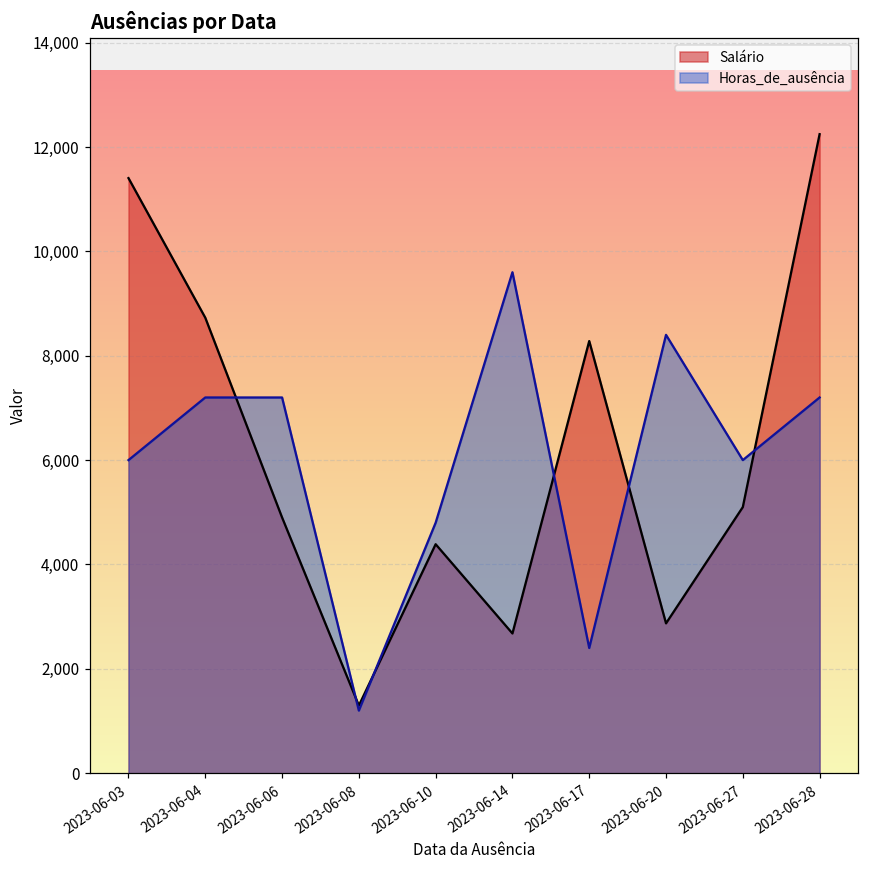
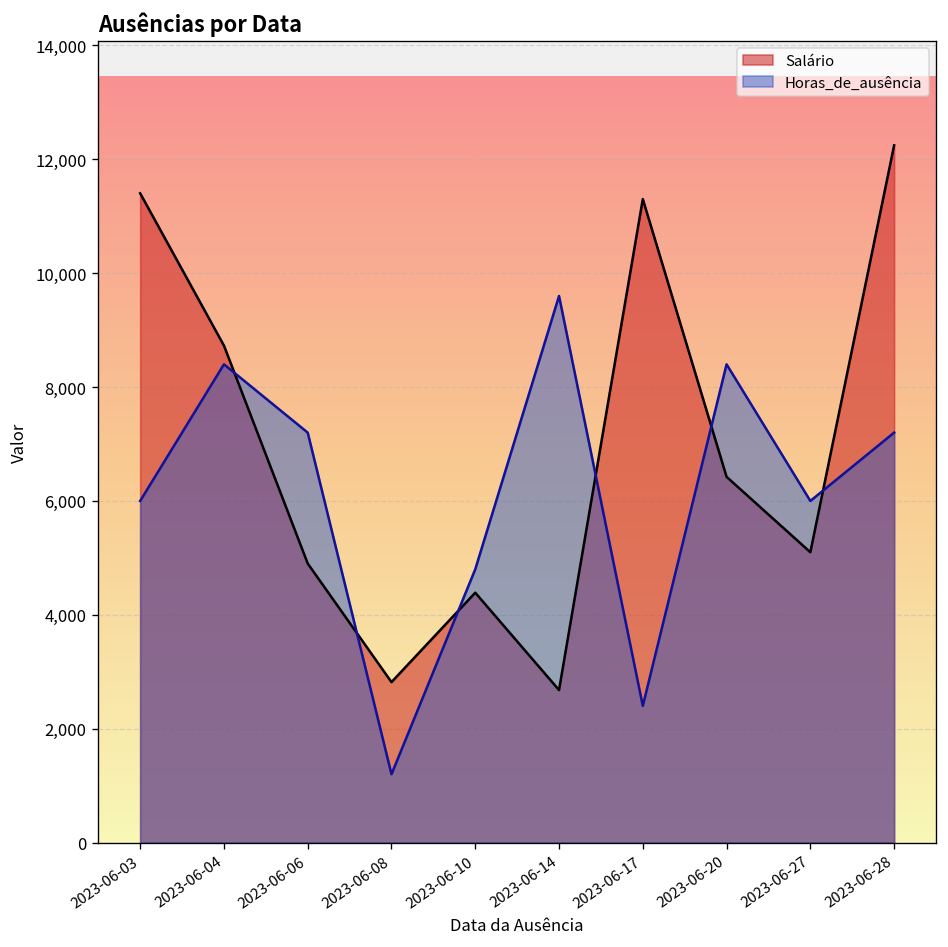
  {
    "Salário": {
      "2023-06-03": "11,400",
      "2023-06-04": "8,700",
      "2023-06-06": "4,900",
-     "2023-06-08": "1,300",
+     "2023-06-08": "2,800",
      "2023-06-10": "4,400",
      "2023-06-14": "2,700",
-     "2023-06-17": "8,300",
-     "2023-06-20": "2,900",
+     "2023-06-17": "11,300",
+     "2023-06-20": "6,400",
      "2023-06-27": "5,100",
      "2023-06-28": "12,200"
    },
    "Horas_de_ausência": {
      "2023-06-03": "6,000",
-     "2023-06-04": "7,200",
+     "2023-06-04": "8,400",
      "2023-06-06": "7,200",
      "2023-06-08": "1,200",
      "2023-06-10": "4,800",
      "2023-06-14": "9,600",
      "2023-06-17": "2,400",
      "2023-06-20": "8,400",
      "2023-06-27": "6,000",
      "2023-06-28": "7,200"
    }
  }
